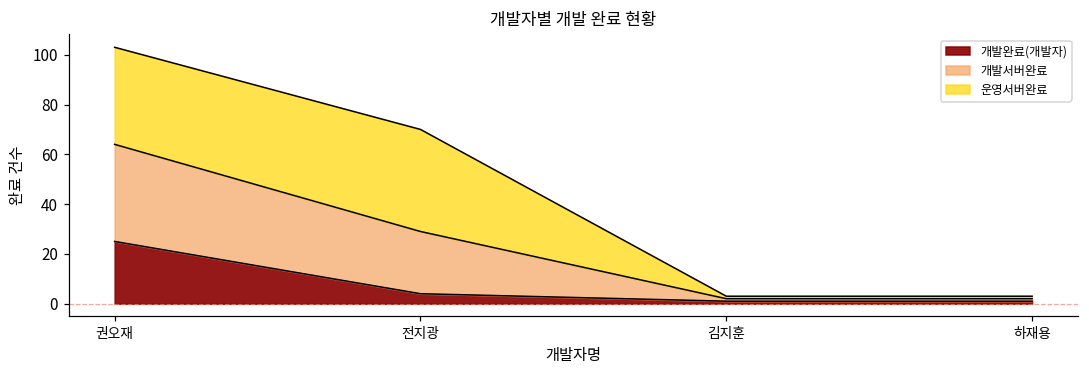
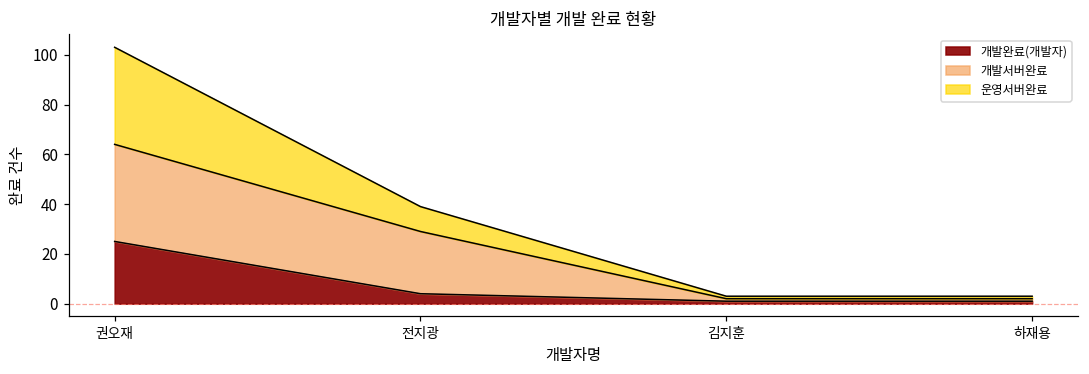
  {
    "개발완료(개발자)": {
      "권오재": 25,
      "전지광": 4
    },
    "개발서버완료": {
      "권오재": 39,
      "전지광": 25
    },
    "운영서버완료": {
      "권오재": 39,
-     "전지광": 41
+     "전지광": 10
    }
  }
